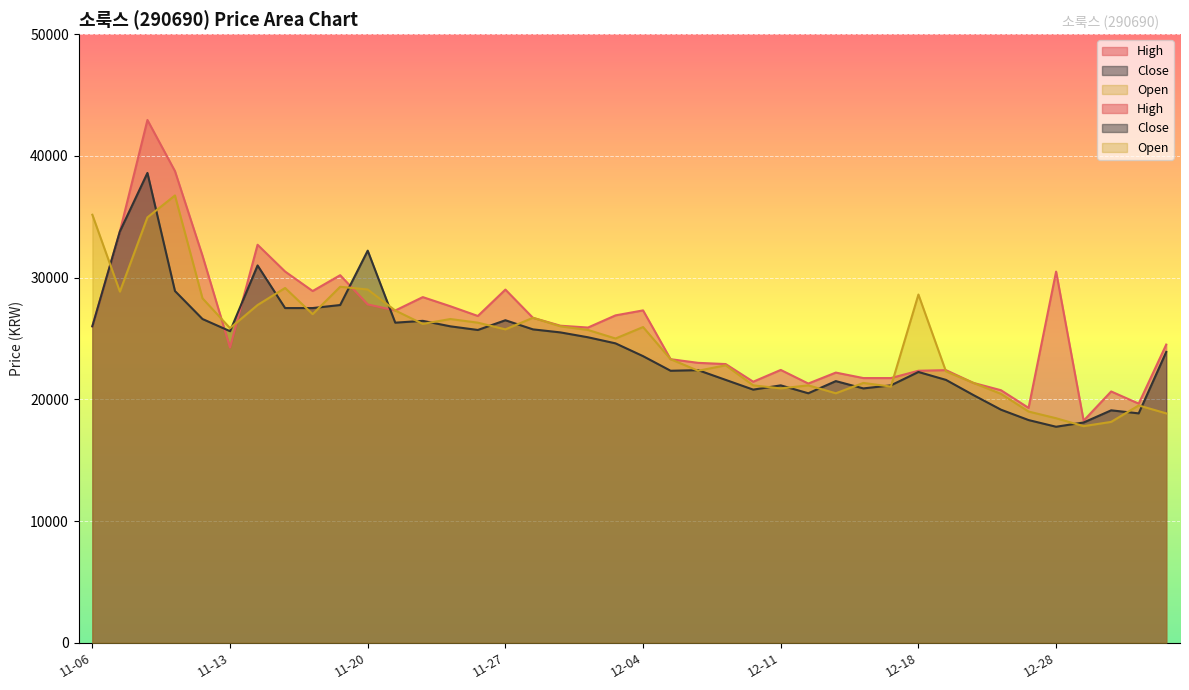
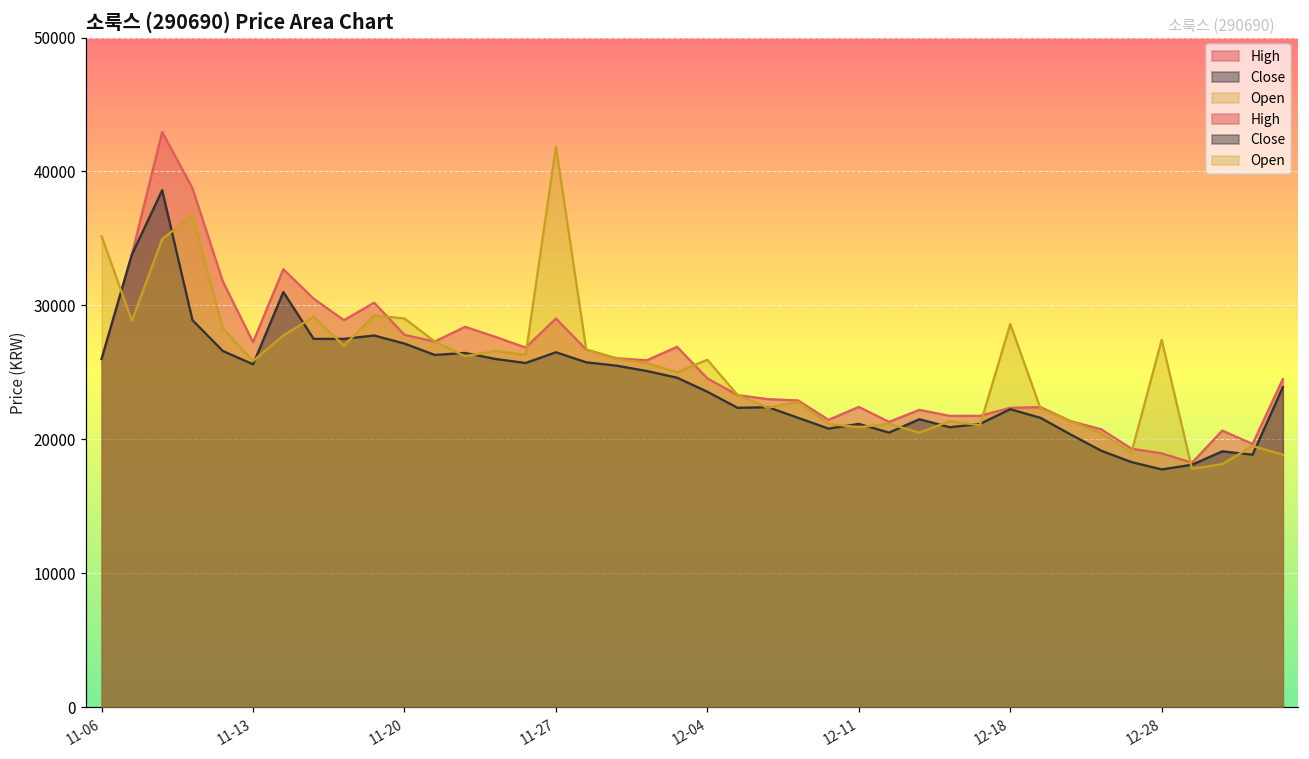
  {
    "High": {
-     "11-13": 24300,
+     "11-13": 27300,
      "11-20": 27800,
      "11-27": 29000,
-     "12-04": 27300,
+     "12-04": 24600,
      "12-11": 22400,
-     "12-28": 30500
+     "12-28": 19000
    },
    "Close": {
      "11-13": 25600,
-     "11-20": 32200,
+     "11-20": 27200,
      "11-27": 26500,
      "12-04": 23600,
      "12-11": 21200,
      "12-28": 17800
    },
    "Open": {
      "11-06": 35200,
      "11-13": 25900,
      "11-20": 29000,
-     "11-27": 25800,
+     "11-27": 41800,
      "12-04": 25900,
      "12-11": 20900,
      "12-18": 28600,
-     "12-28": 18500
+     "12-28": 27400
    }
  }
